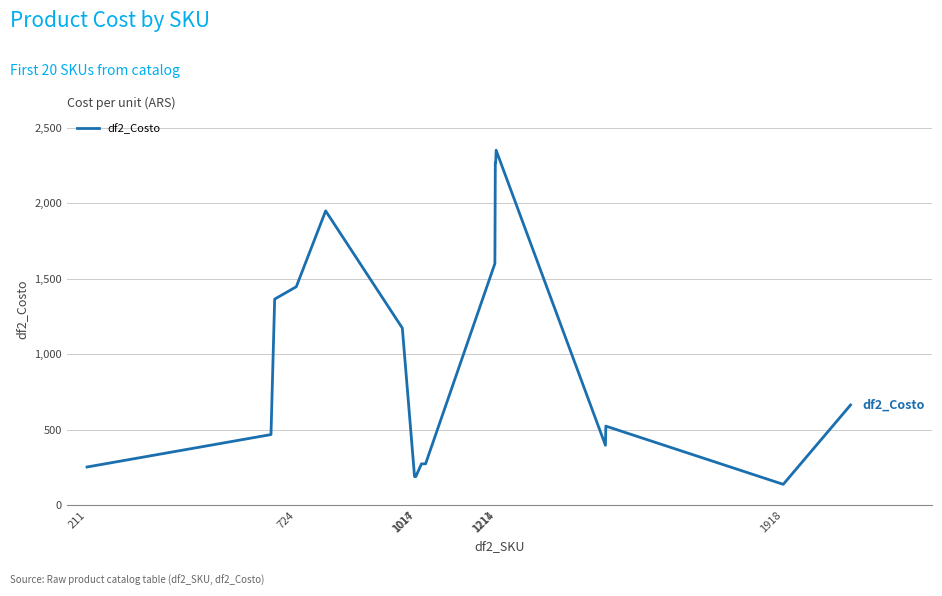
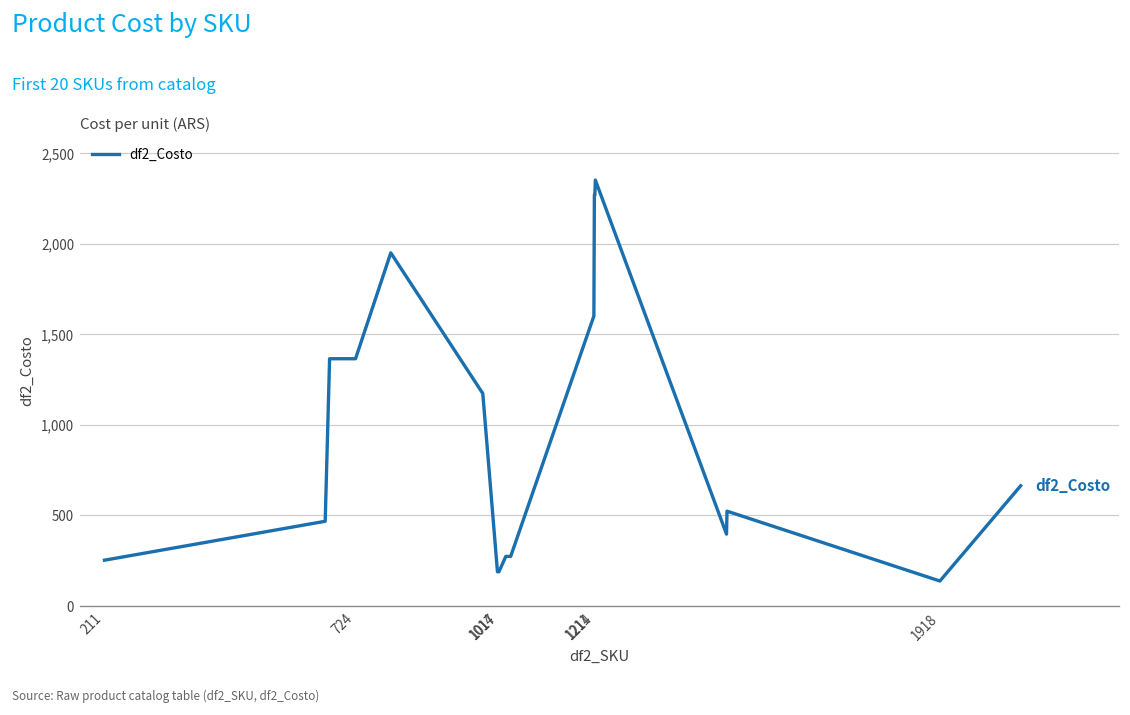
  {
    "211": "250",
-   "724": "1,450",
+   "724": "1,370",
    "1014": "190",
    "1017": "190",
    "1211": "1,600",
    "1214": "2,350",
    "1918": "140"
  }
